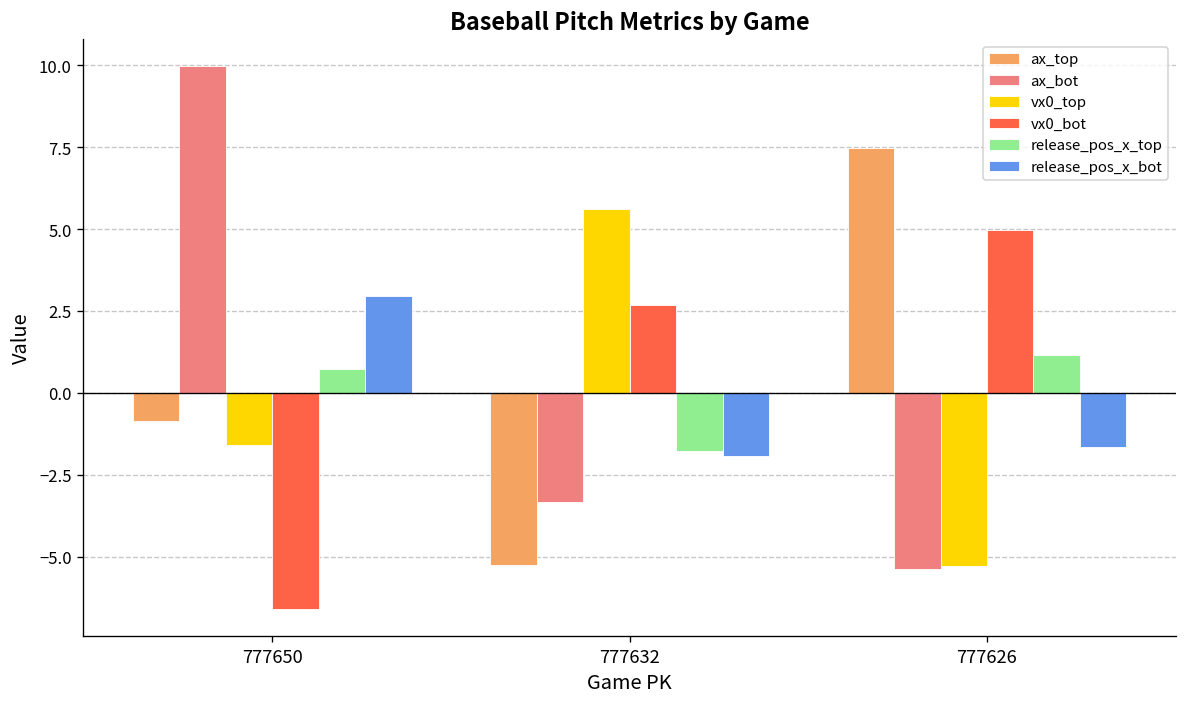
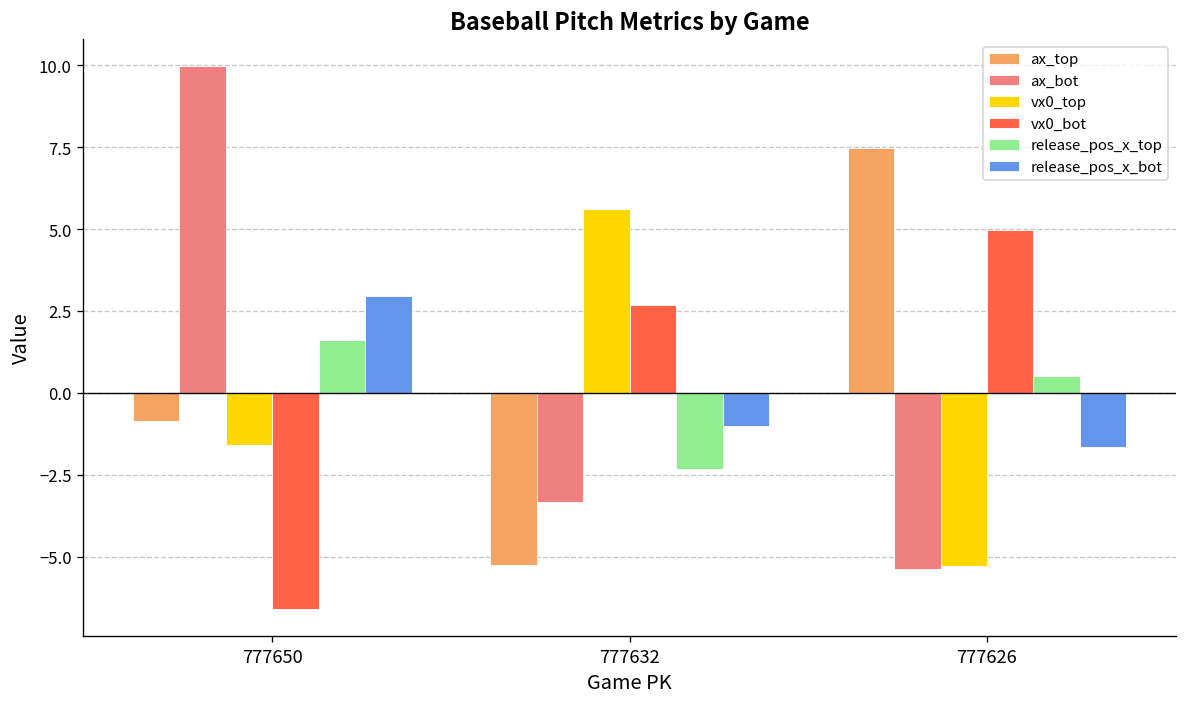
  {
    "vx0_top": {
      "777650": -1.6,
      "777632": 5.6,
      "777626": -5.3
    },
    "vx0_bot": {
      "777650": -6.6,
      "777632": 2.7,
      "777626": 5.0
    },
    "release_pos_x_top": {
-     "777650": 0.7,
-     "777632": -1.8,
-     "777626": 1.2
+     "777650": 1.6,
+     "777632": -2.3,
+     "777626": 0.5
    },
    "release_pos_x_bot": {
      "777650": 2.9,
-     "777632": -1.9,
+     "777632": -1.0,
      "777626": -1.7
    }
  }
